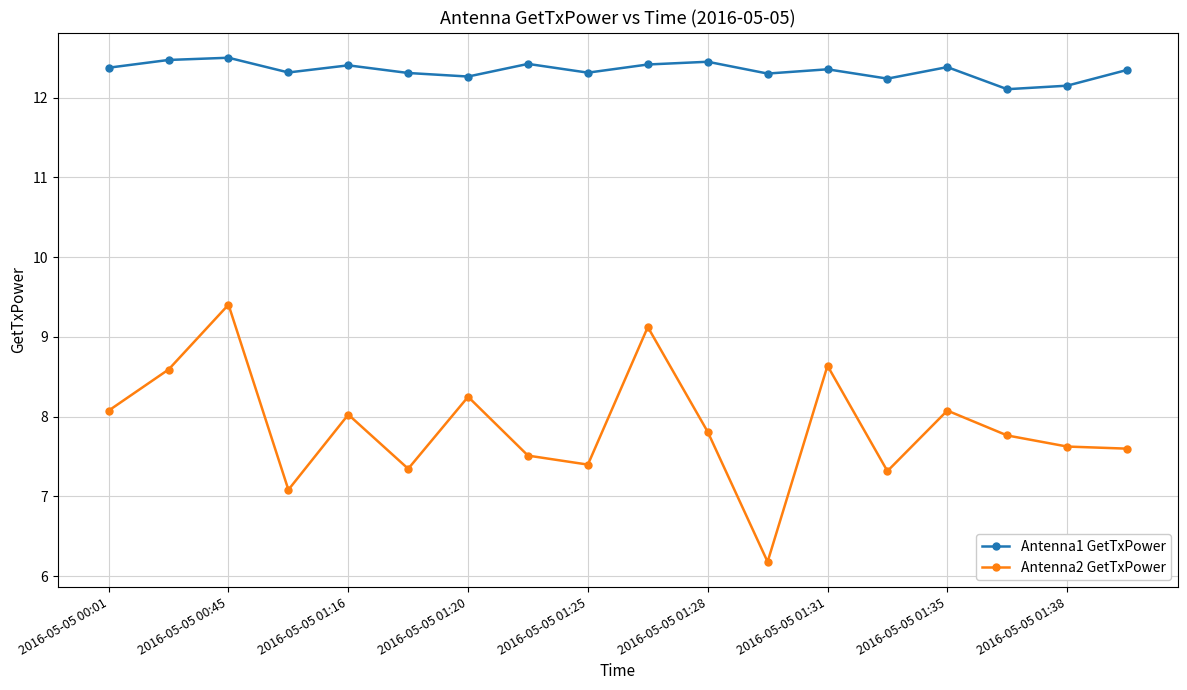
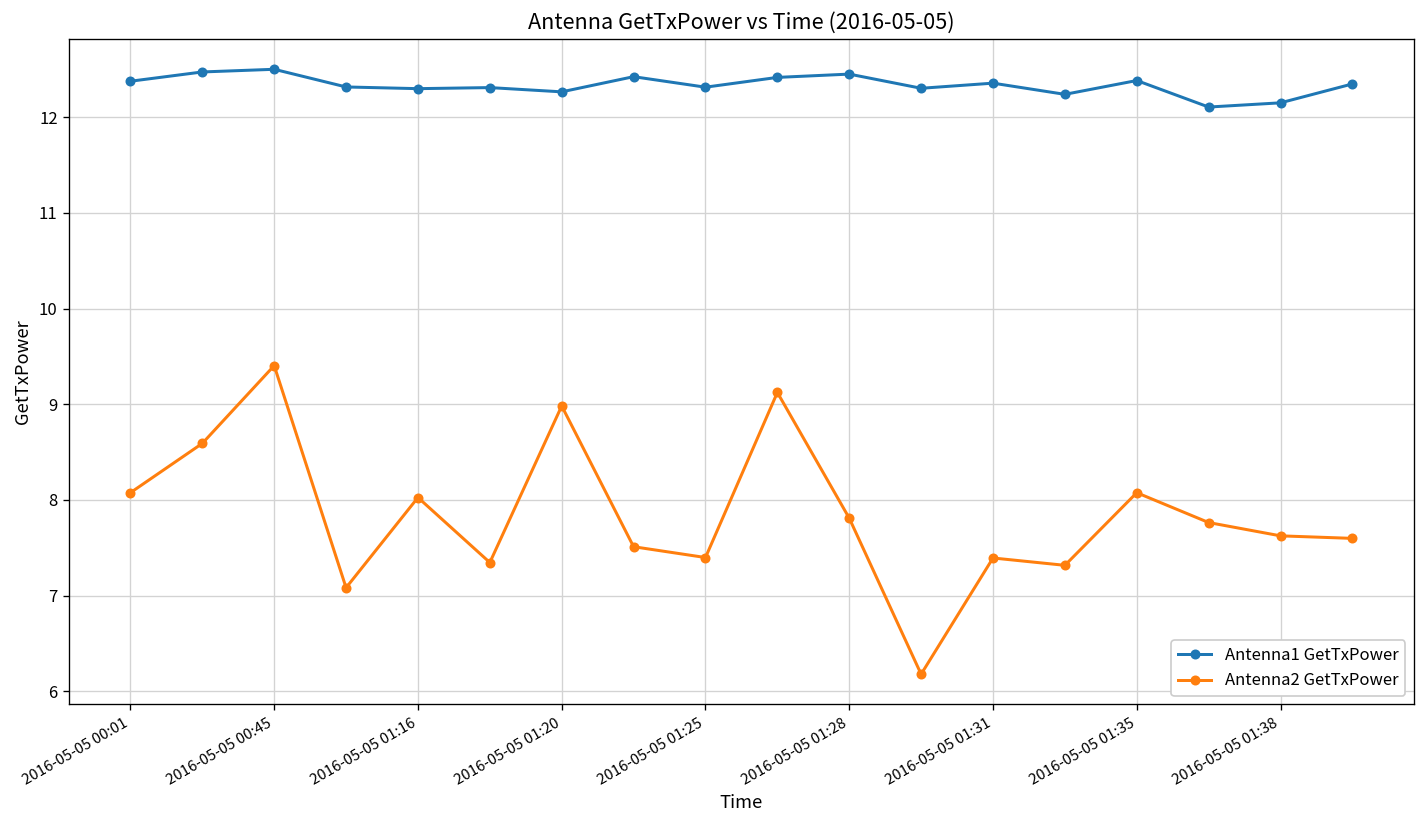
  {
    "Antenna1 GetTxPower": {
      "2016-05-05 00:01": 12.4,
      "2016-05-05 00:45": 12.5,
-     "2016-05-05 01:16": 12.4,
+     "2016-05-05 01:16": 12.3,
      "2016-05-05 01:20": 12.3,
      "2016-05-05 01:25": 12.3,
      "2016-05-05 01:28": 12.5,
      "2016-05-05 01:31": 12.4,
      "2016-05-05 01:35": 12.4,
      "2016-05-05 01:38": 12.2
    },
    "Antenna2 GetTxPower": {
      "2016-05-05 00:01": 8.1,
      "2016-05-05 00:45": 9.4,
      "2016-05-05 01:16": 8.0,
-     "2016-05-05 01:20": 8.2,
+     "2016-05-05 01:20": 9.0,
      "2016-05-05 01:25": 7.4,
      "2016-05-05 01:28": 7.8,
-     "2016-05-05 01:31": 8.6,
+     "2016-05-05 01:31": 7.4,
      "2016-05-05 01:35": 8.1,
      "2016-05-05 01:38": 7.6
    }
  }
